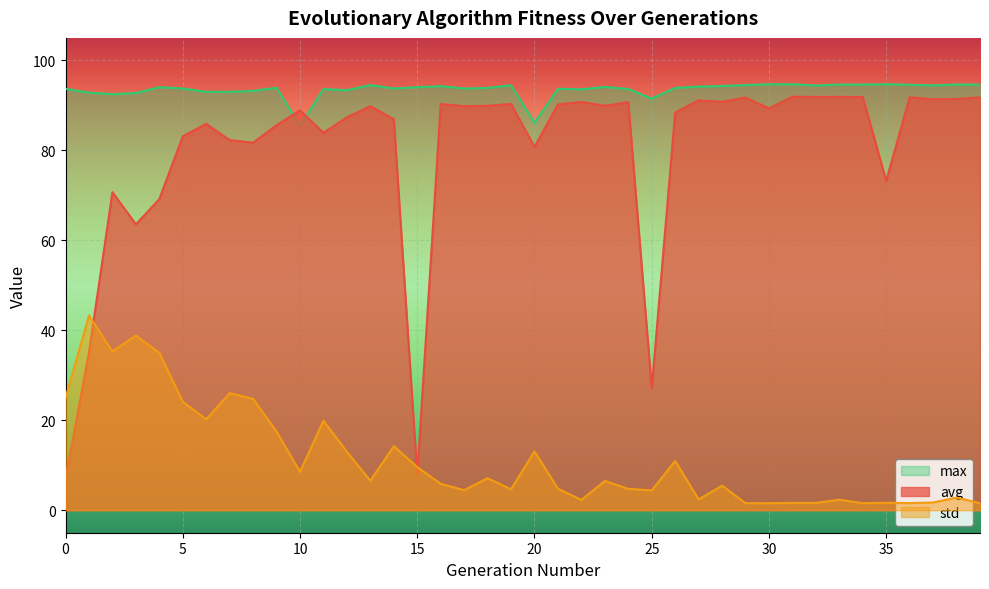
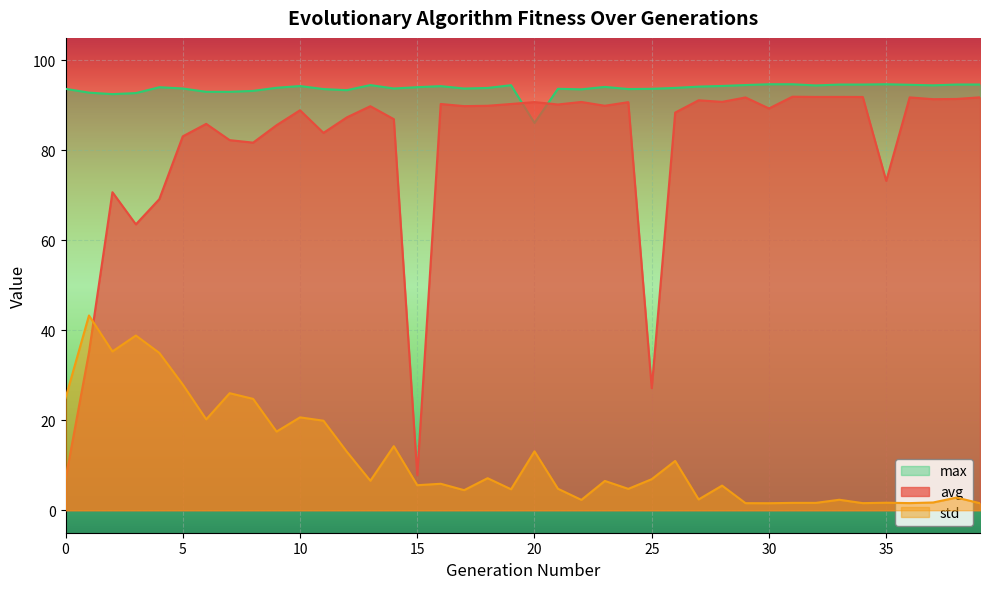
  {
    "max": {
      "0": 94,
      "5": 94,
-     "10": 85,
+     "10": 94,
      "15": 94,
      "20": 86,
-     "25": 92,
+     "25": 94,
      "30": 95,
      "35": 95
    },
    "avg": {
      "0": 7,
      "5": 83,
      "10": 89,
      "15": 8,
-     "20": 81,
+     "20": 91,
      "25": 27,
      "30": 89,
      "35": 73
    },
    "std": {
      "0": 25,
-     "5": 24,
-     "10": 9,
-     "15": 10,
+     "5": 28,
+     "10": 21,
+     "15": 6,
      "20": 13,
-     "25": 4,
+     "25": 7,
      "30": 2,
      "35": 2
    }
  }
